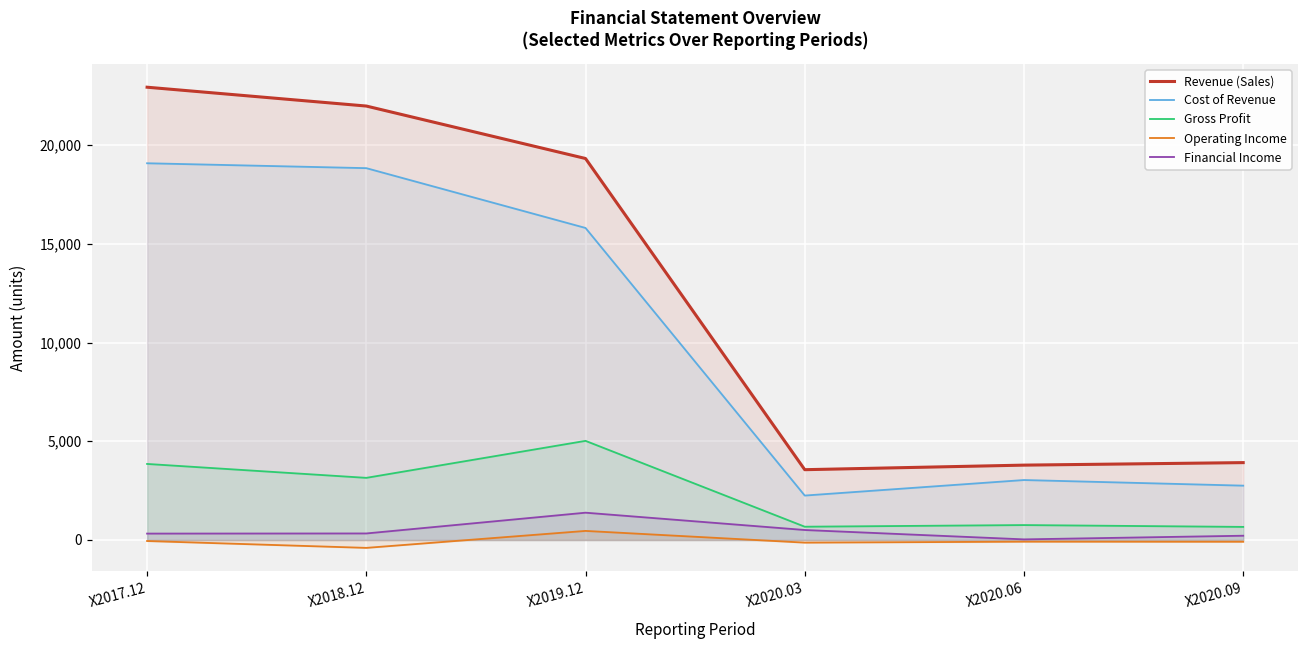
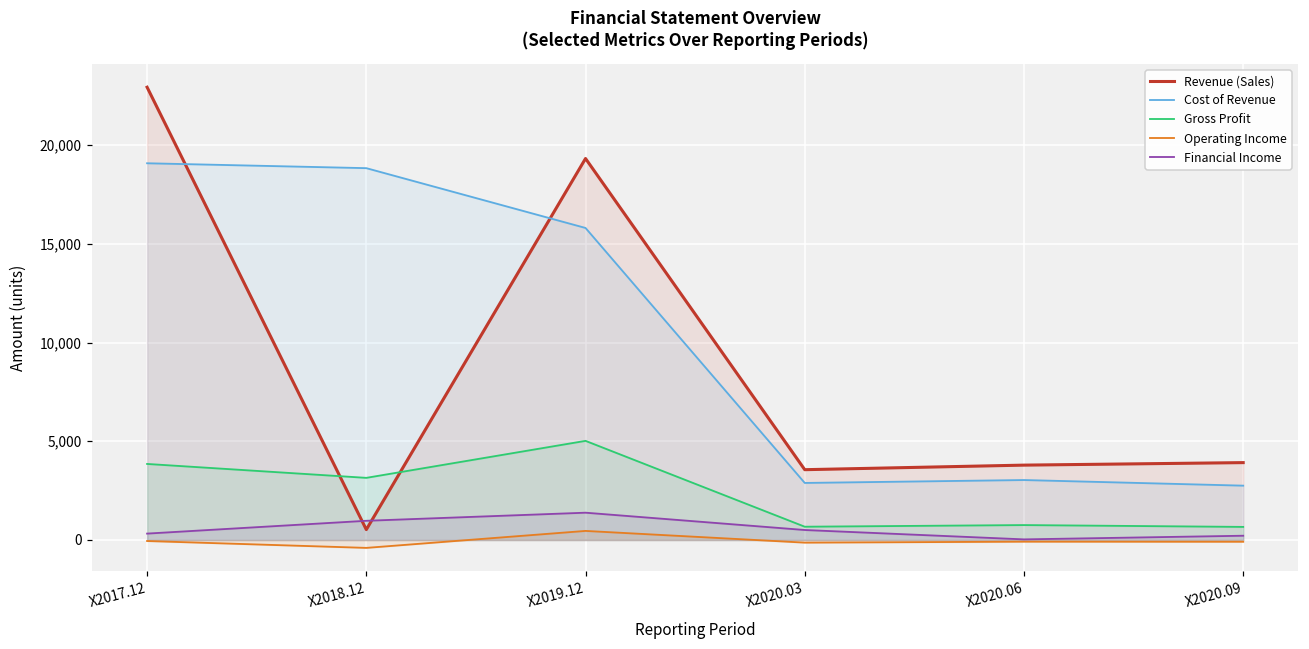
  {
    "Revenue (Sales)": {
      "X2017.12": "22,900",
-     "X2018.12": "22,000",
+     "X2018.12": "500",
      "X2019.12": "19,300",
      "X2020.03": "3,600",
      "X2020.06": "3,800",
      "X2020.09": "3,900"
    },
    "Cost of Revenue": {
      "X2017.12": "19,100",
      "X2018.12": "18,800",
      "X2019.12": "15,800",
-     "X2020.03": "2,300",
+     "X2020.03": "2,900",
      "X2020.06": "3,000",
      "X2020.09": "2,800"
    },
    "Gross Profit": {
      "X2017.12": "3,900",
      "X2018.12": "3,100",
      "X2019.12": "5,000",
      "X2020.03": "700",
      "X2020.06": "800",
      "X2020.09": "700"
    },
    "Financial Income": {
      "X2017.12": "300",
-     "X2018.12": "300",
+     "X2018.12": "1,000",
      "X2019.12": "1,400",
      "X2020.03": "500",
      "X2020.09": "200"
    }
  }
